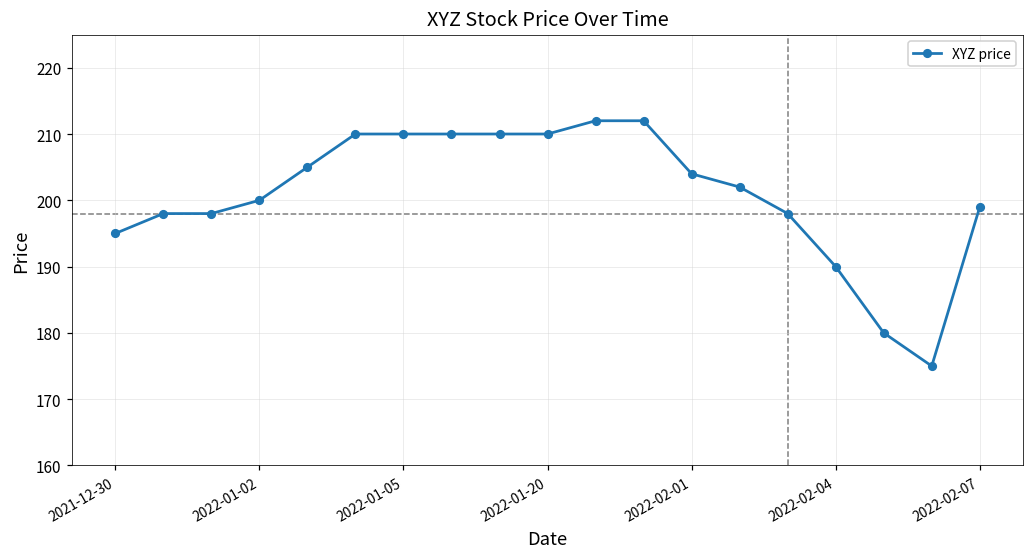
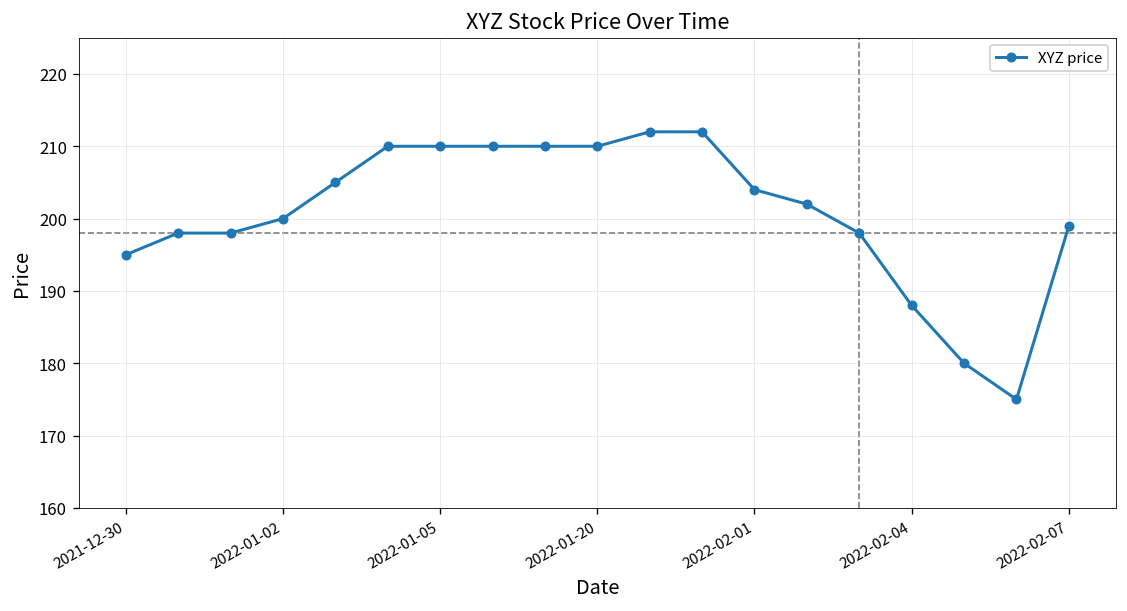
  {
    "2021-12-30": 195,
    "2022-01-02": 200,
    "2022-01-05": 210,
    "2022-01-20": 210,
    "2022-02-01": 204,
-   "2022-02-04": 190,
+   "2022-02-04": 188,
    "2022-02-07": 199
  }
